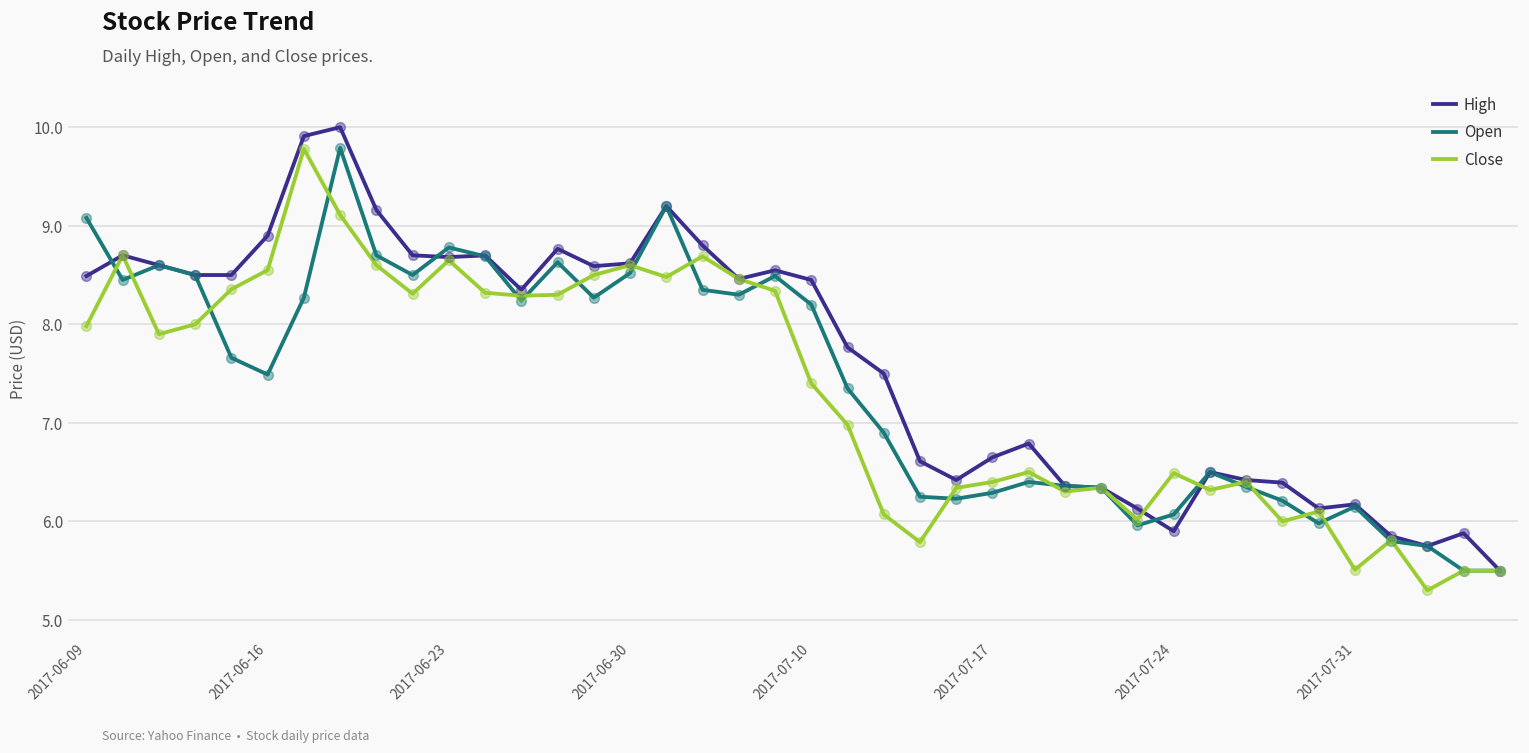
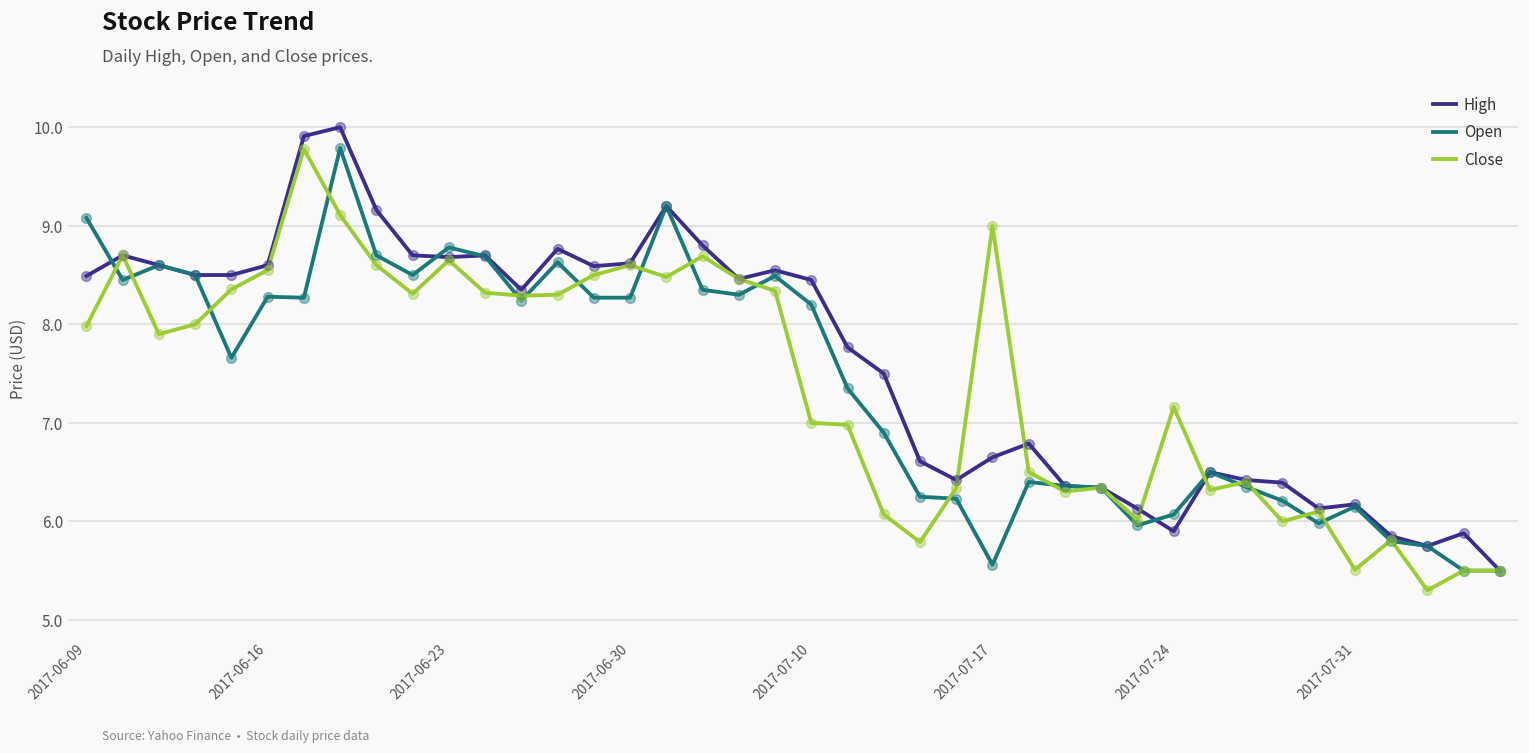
  {
    "High": {
      "2017-06-09": 8.5,
-     "2017-06-16": 8.9,
+     "2017-06-16": 8.6,
      "2017-06-23": 8.7,
      "2017-07-10": 8.5,
      "2017-07-17": 6.7,
      "2017-07-24": 5.9
    },
    "Open": {
      "2017-06-09": 9.1,
-     "2017-06-16": 7.5,
+     "2017-06-16": 8.3,
      "2017-06-23": 8.8,
-     "2017-06-30": 8.5,
+     "2017-06-30": 8.3,
      "2017-07-10": 8.2,
-     "2017-07-17": 6.3,
+     "2017-07-17": 5.6,
      "2017-07-24": 6.1
    },
    "Close": {
      "2017-06-09": 8.0,
      "2017-06-16": 8.6,
      "2017-06-23": 8.7,
-     "2017-07-10": 7.4,
-     "2017-07-17": 6.4,
-     "2017-07-24": 6.5,
+     "2017-07-10": 7.0,
+     "2017-07-17": 9.0,
+     "2017-07-24": 7.2,
      "2017-07-31": 5.5
    }
  }
